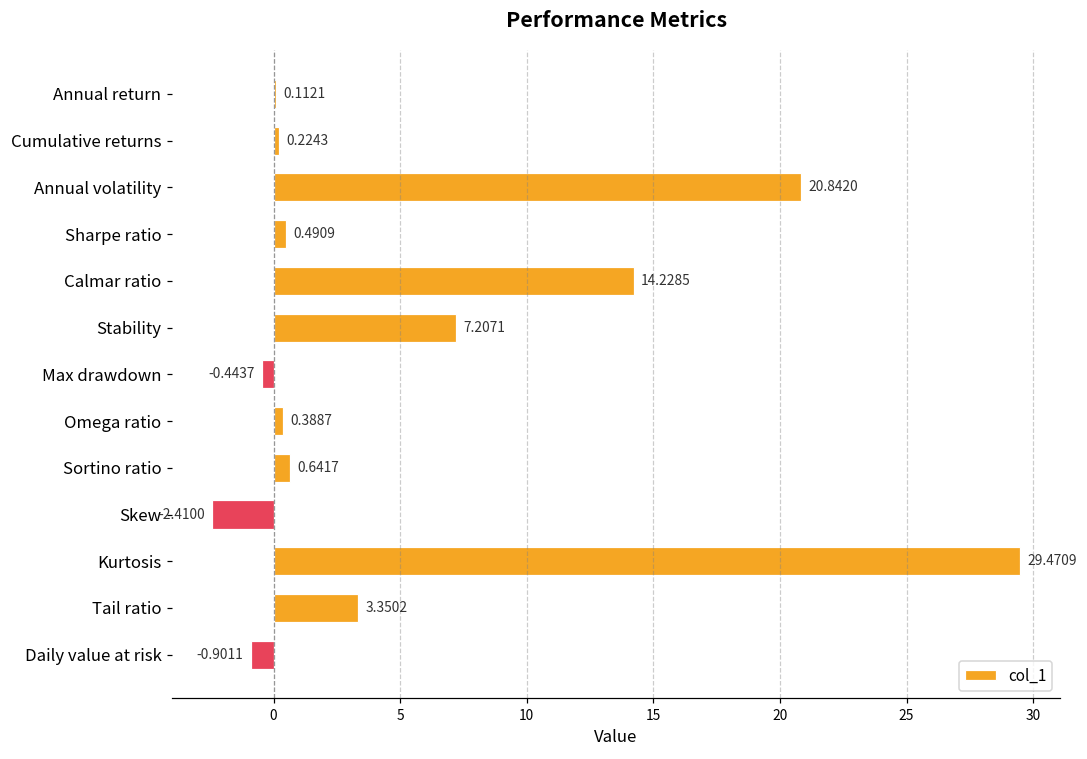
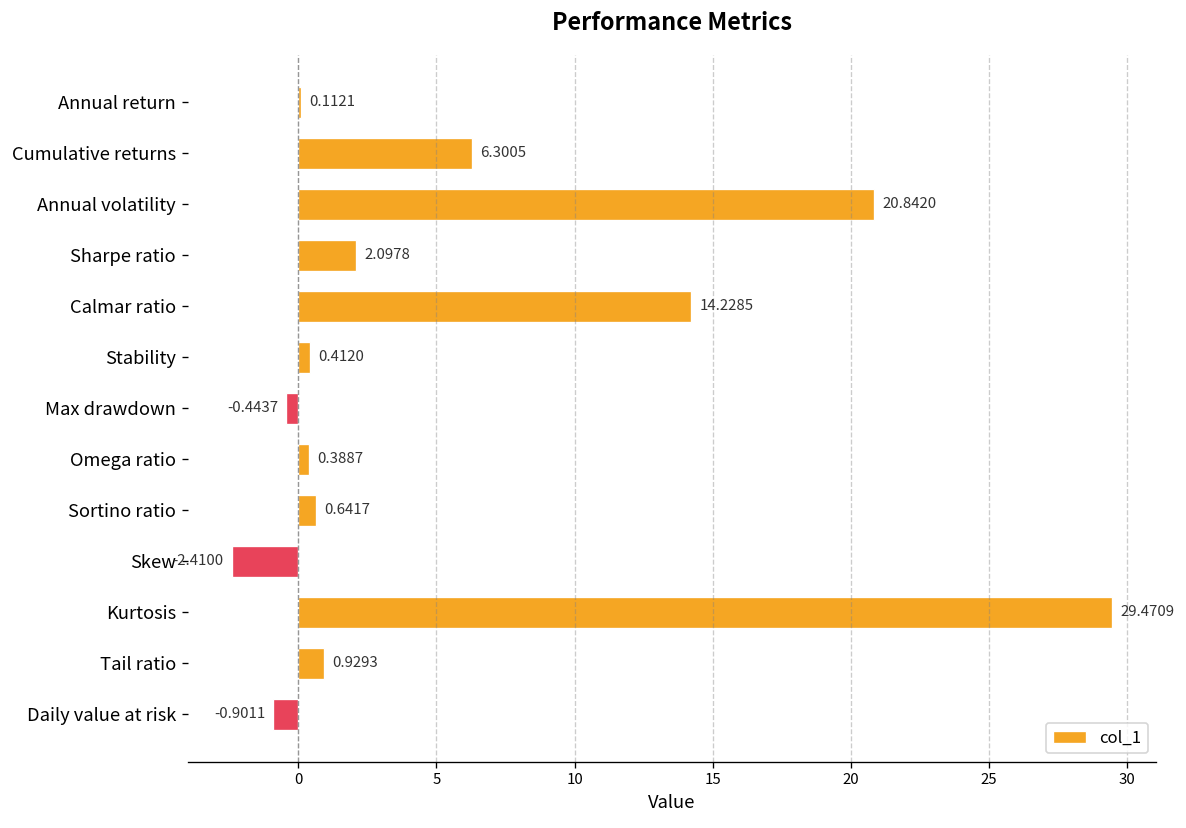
  {
    "Annual return": 0.1121,
-   "Cumulative returns": 0.2243,
+   "Cumulative returns": 6.3005,
    "Annual volatility": 20.8420,
-   "Sharpe ratio": 0.4909,
+   "Sharpe ratio": 2.0978,
    "Calmar ratio": 14.2285,
-   "Stability": 7.2071,
+   "Stability": 0.4120,
    "Max drawdown": -0.4437,
    "Omega ratio": 0.3887,
    "Sortino ratio": 0.6417,
    "Skew": -2.4100,
    "Kurtosis": 29.4709,
-   "Tail ratio": 3.3502,
+   "Tail ratio": 0.9293,
    "Daily value at risk": -0.9011
  }
